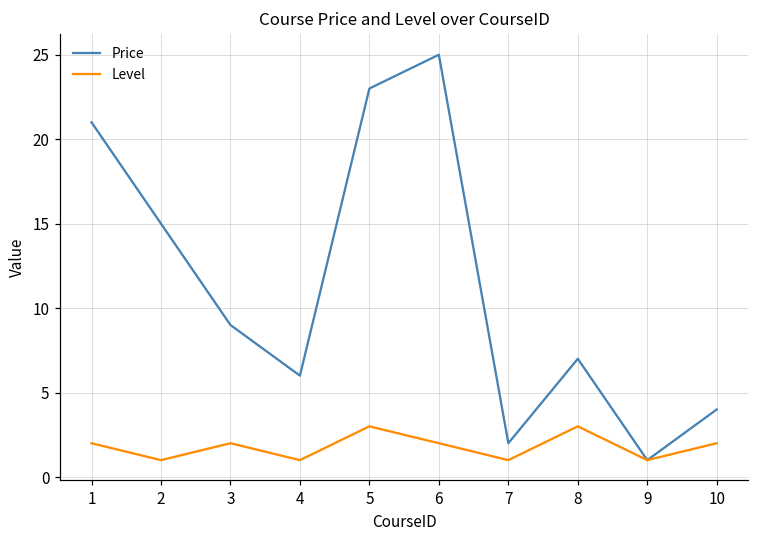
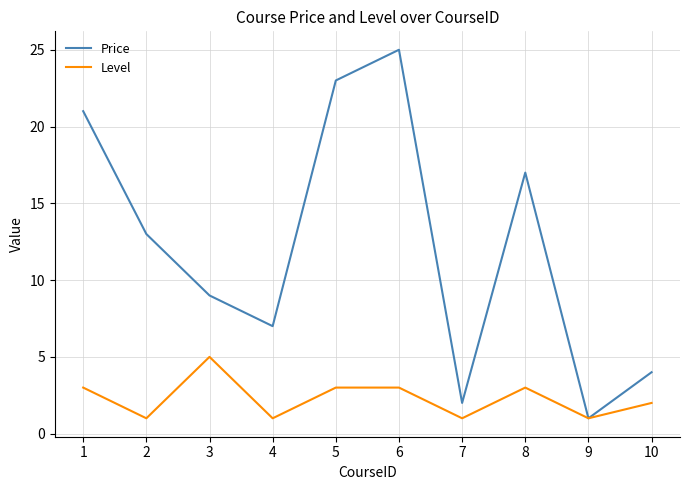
  {
    "Price": {
      "1": 21,
-     "2": 15,
+     "2": 13,
      "3": 9,
-     "4": 6,
+     "4": 7,
      "5": 23,
      "6": 25,
      "7": 2,
-     "8": 7,
+     "8": 17,
      "10": 4
    },
    "Level": {
-     "1": 2,
+     "1": 3,
      "2": 1,
-     "3": 2,
+     "3": 5,
      "4": 1,
      "5": 3,
-     "6": 2,
+     "6": 3,
      "7": 1,
      "8": 3,
      "10": 2
    }
  }
